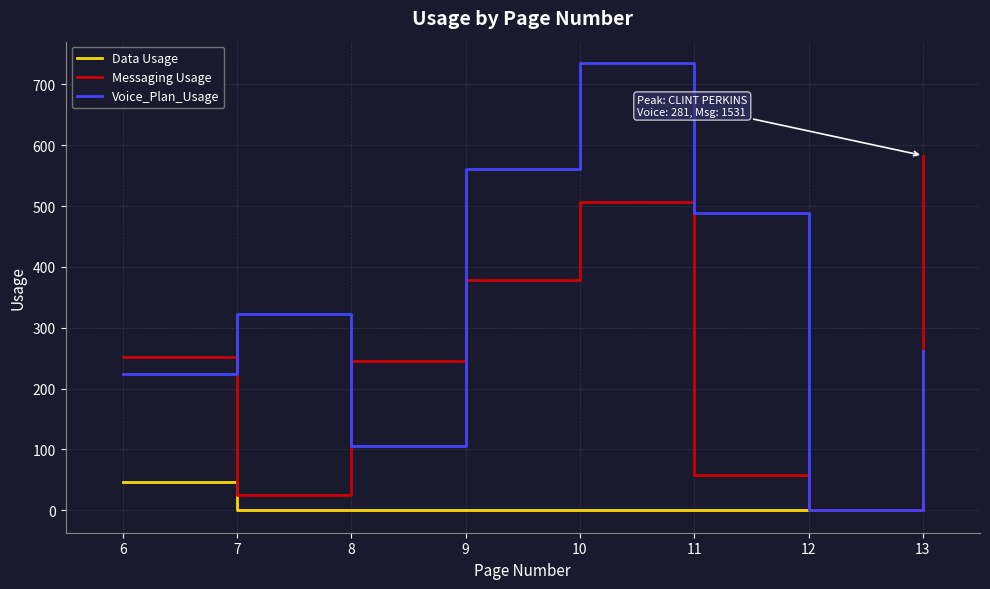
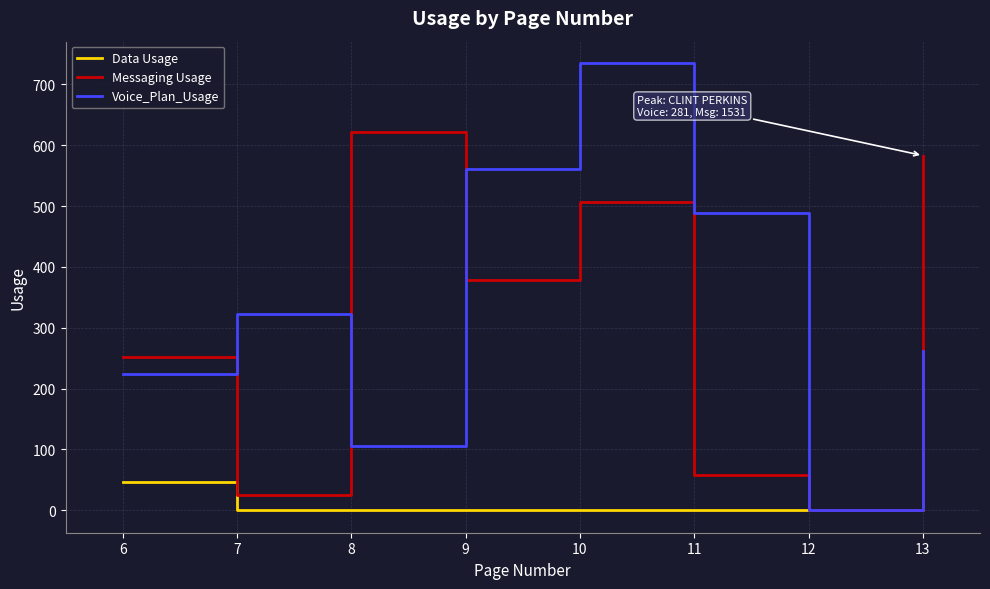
  {
    "Data Usage": {
      "6": 50,
      "7": 0,
      "8": 0,
      "9": 0,
      "10": 0,
      "11": 0,
      "13": 10
    },
    "Messaging Usage": {
      "6": 250,
      "7": 30,
-     "8": 250,
+     "8": 620,
      "9": 380,
      "10": 510,
      "11": 60
    },
    "Voice_Plan_Usage": {
      "6": 220,
      "7": 320,
      "8": 110,
      "9": 560,
      "10": 740,
      "11": 490,
      "13": 260
    }
  }
